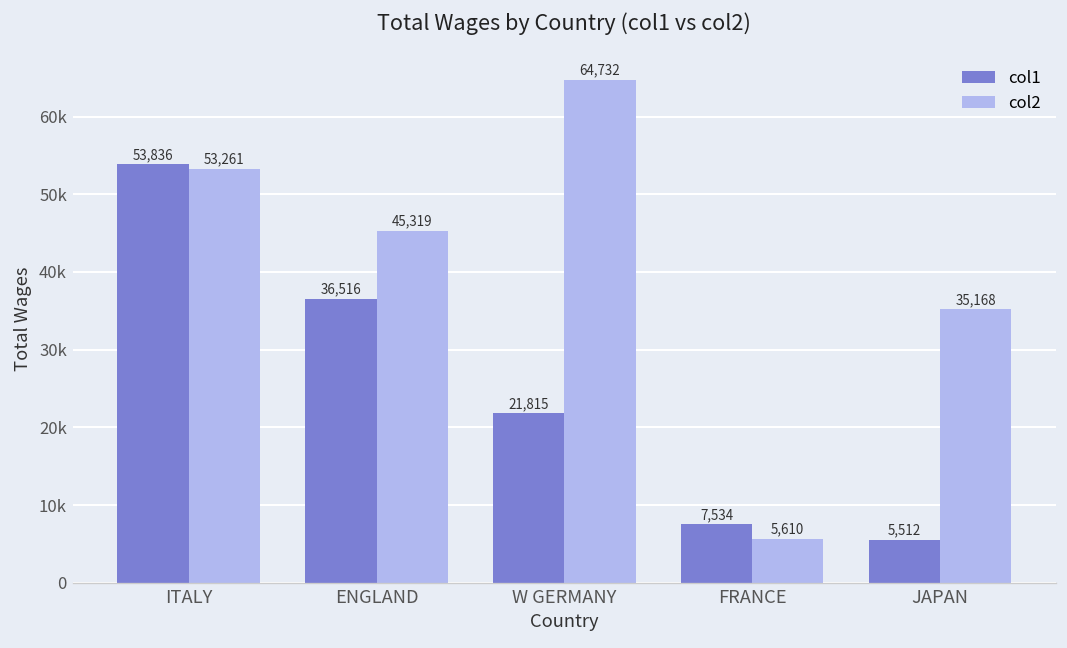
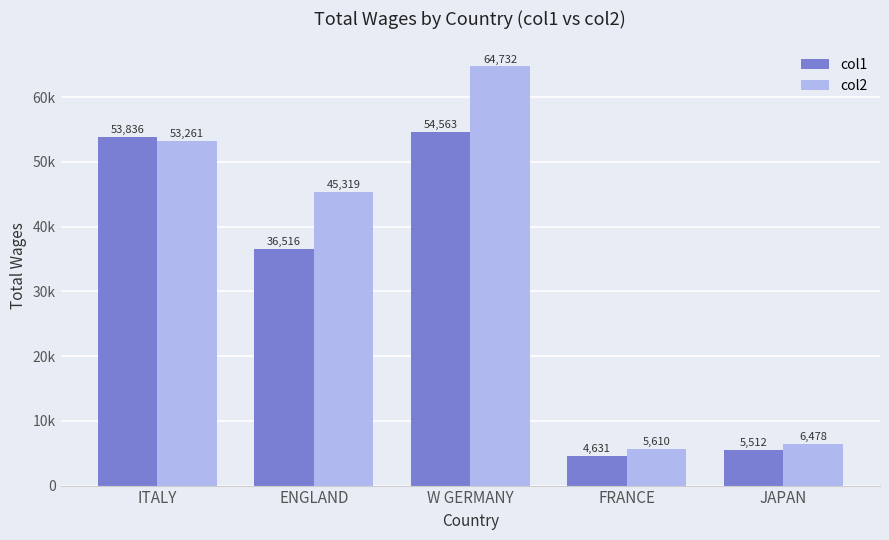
  {
    "col1": {
      "ITALY": "53,836",
      "ENGLAND": "36,516",
-     "W GERMANY": "21,815",
-     "FRANCE": "7,534",
+     "W GERMANY": "54,563",
+     "FRANCE": "4,631",
      "JAPAN": "5,512"
    },
    "col2": {
      "ITALY": "53,261",
      "ENGLAND": "45,319",
      "W GERMANY": "64,732",
      "FRANCE": "5,610",
-     "JAPAN": "35,168"
+     "JAPAN": "6,478"
    }
  }
